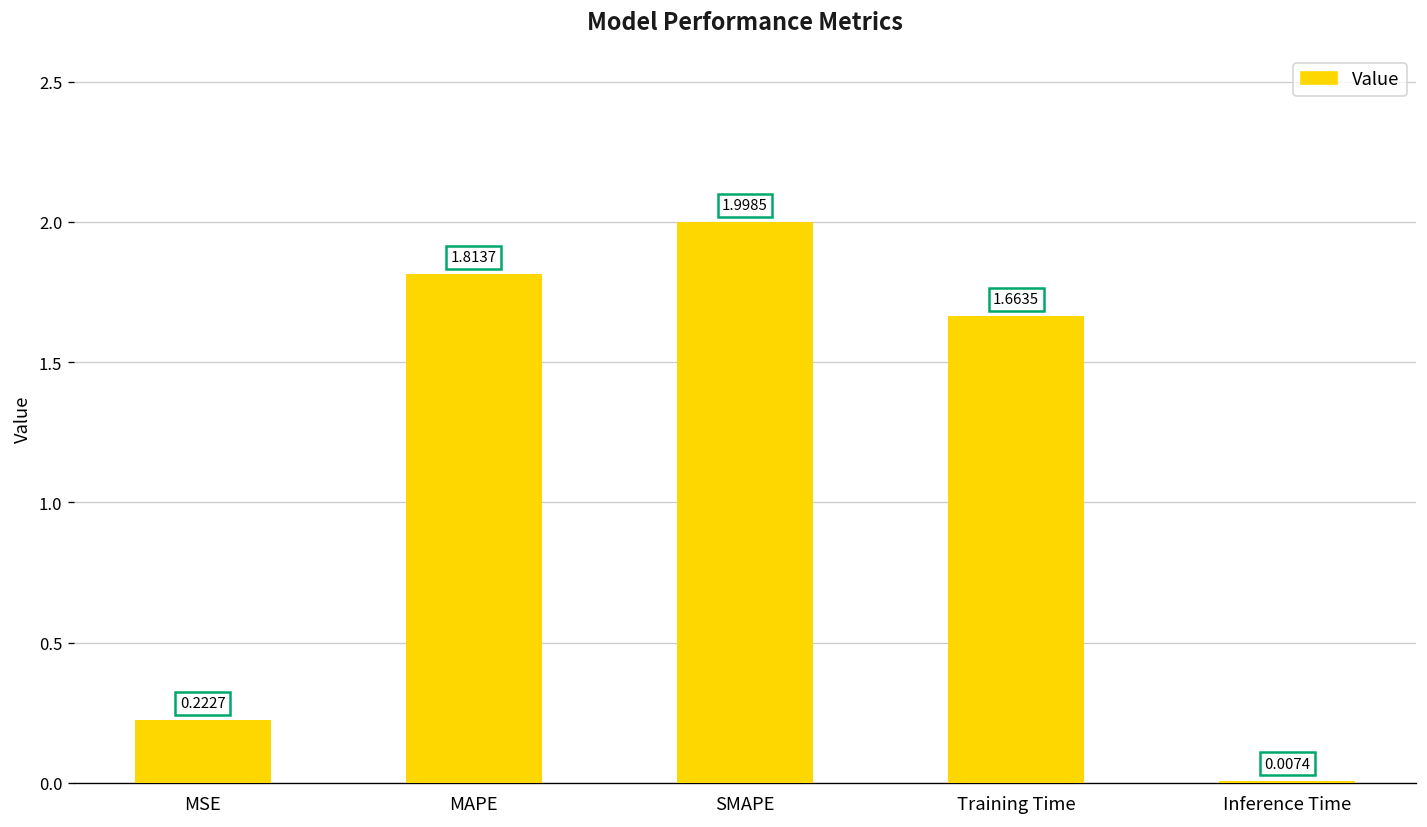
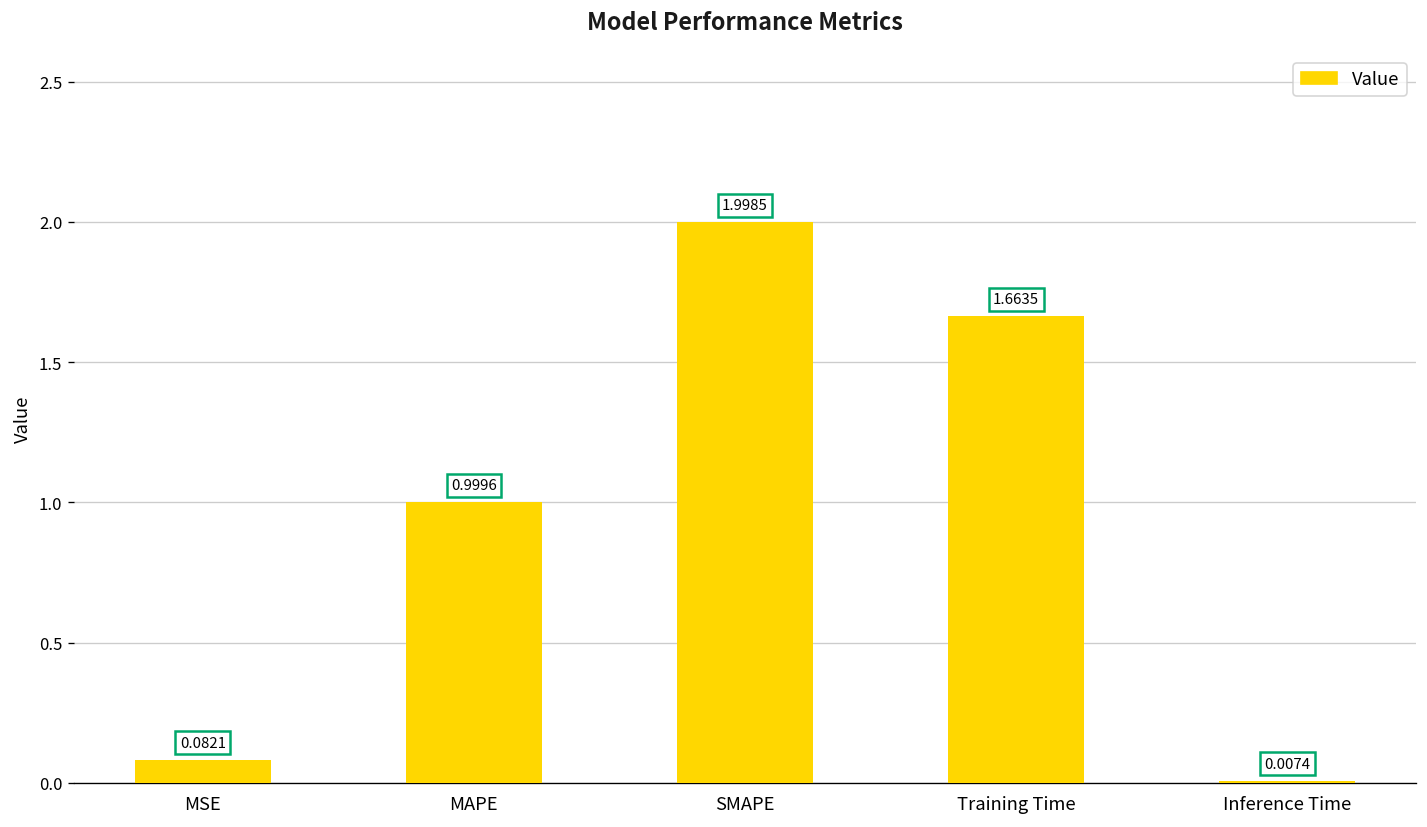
  {
-   "MSE": 0.2227,
-   "MAPE": 1.8137
+   "MSE": 0.0821,
+   "MAPE": 0.9996
  }
